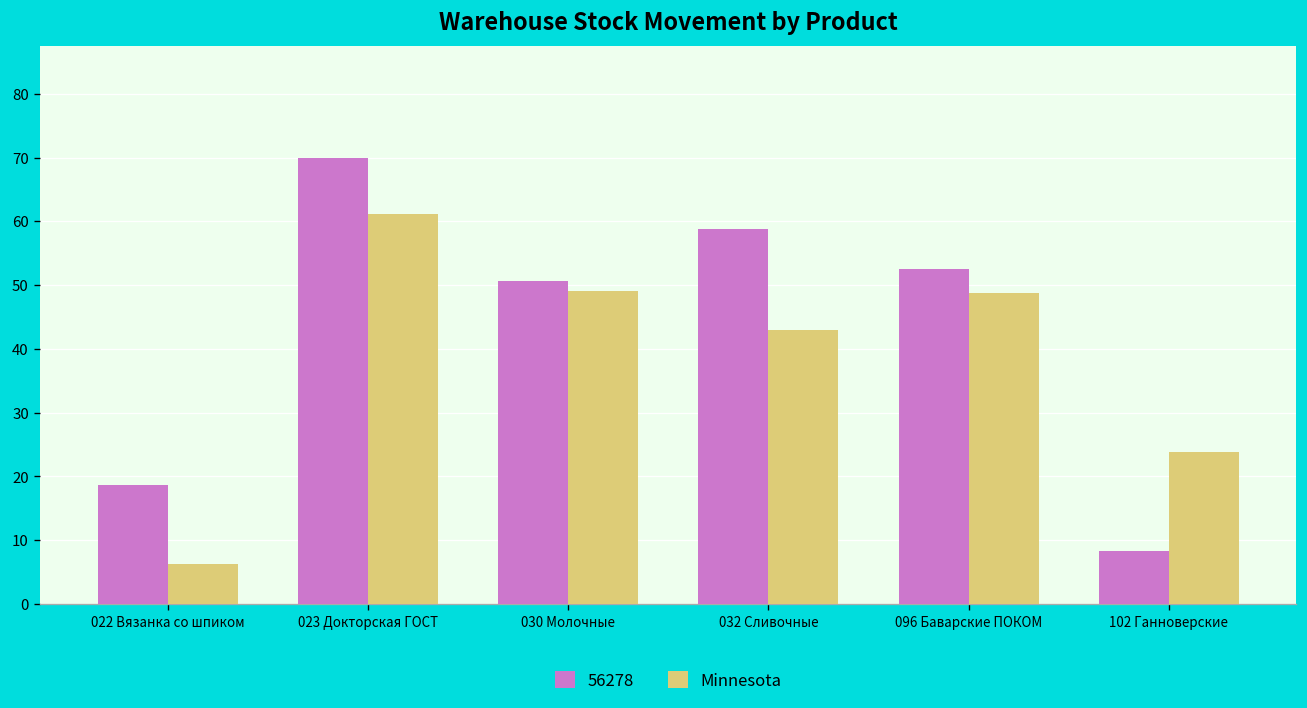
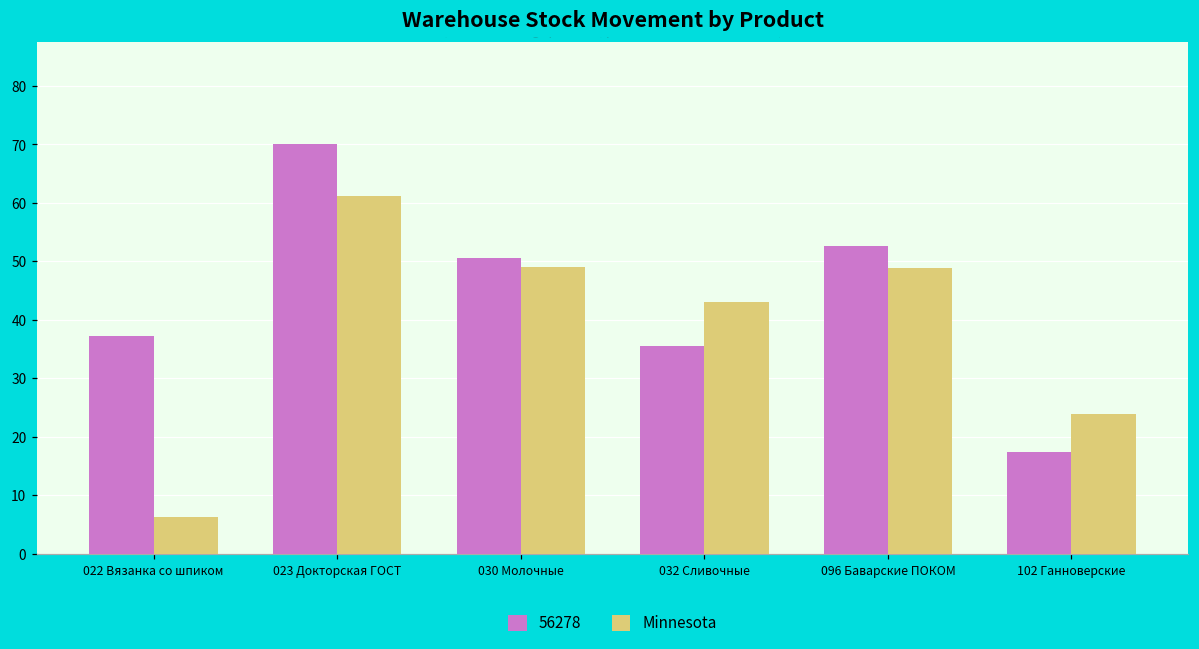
  {
    "56278": {
-     "022 Вязанка со шпиком": 19,
+     "022 Вязанка со шпиком": 37,
      "023 Докторская ГОСТ": 70,
      "030 Молочные": 51,
-     "032 Сливочные": 59,
+     "032 Сливочные": 36,
      "096 Баварские ПОКОМ": 53,
-     "102 Ганноверские": 8
+     "102 Ганноверские": 17
    },
    "Minnesota": {
      "022 Вязанка со шпиком": 6,
      "023 Докторская ГОСТ": 61,
      "030 Молочные": 49,
      "032 Сливочные": 43,
      "096 Баварские ПОКОМ": 49,
      "102 Ганноверские": 24
    }
  }
